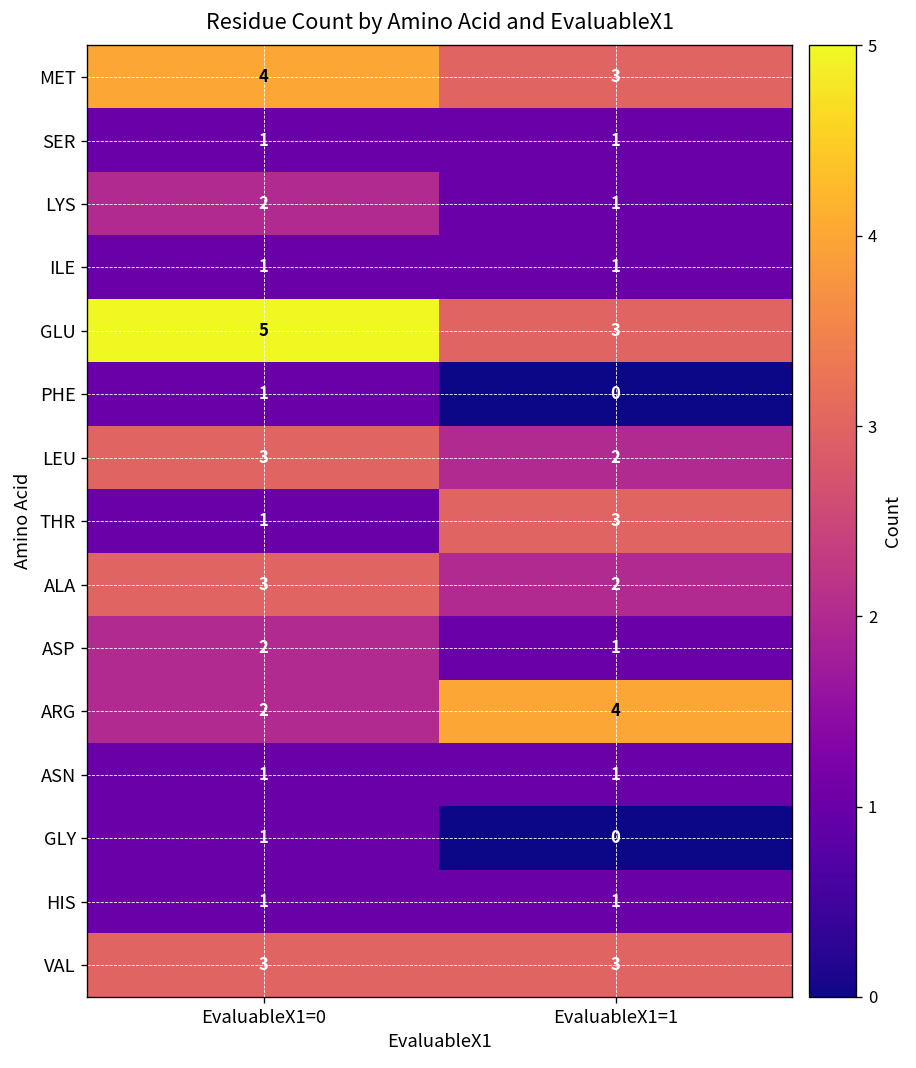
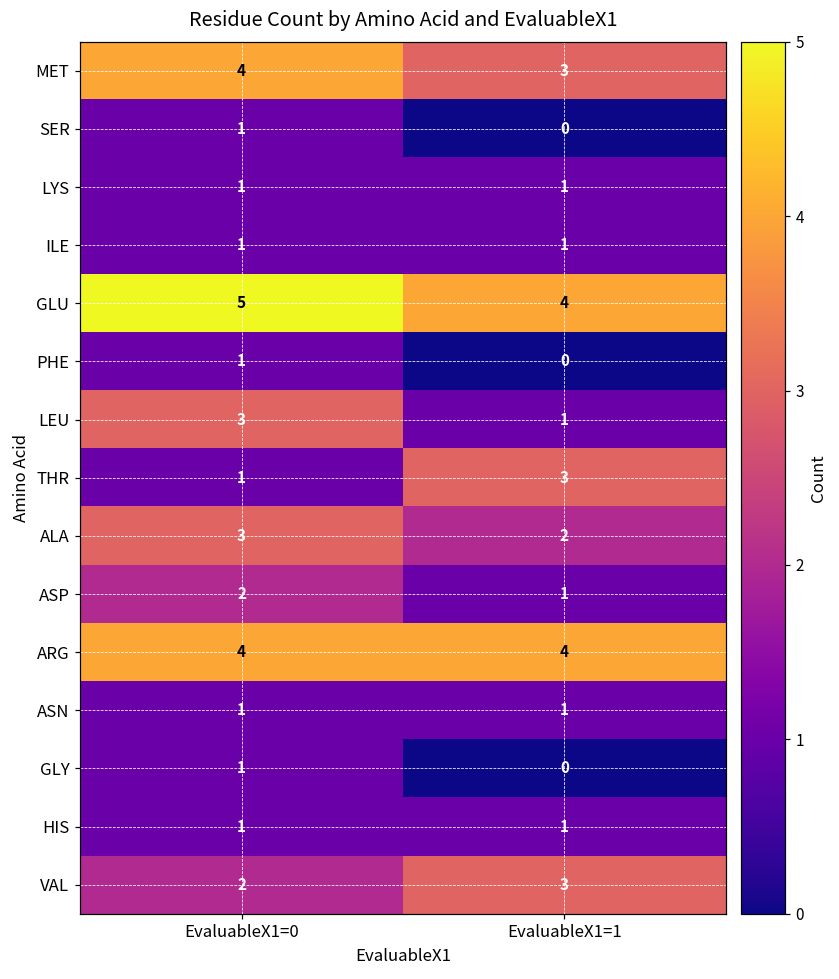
  {
    "MET": {
      "EvaluableX1=0": 4,
      "EvaluableX1=1": 3
    },
    "SER": {
      "EvaluableX1=0": 1,
-     "EvaluableX1=1": 1
+     "EvaluableX1=1": 0
    },
    "LYS": {
-     "EvaluableX1=0": 2,
+     "EvaluableX1=0": 1,
      "EvaluableX1=1": 1
    },
    "ILE": {
      "EvaluableX1=0": 1,
      "EvaluableX1=1": 1
    },
    "GLU": {
      "EvaluableX1=0": 5,
-     "EvaluableX1=1": 3
+     "EvaluableX1=1": 4
    },
    "PHE": {
      "EvaluableX1=0": 1,
      "EvaluableX1=1": 0
    },
    "LEU": {
      "EvaluableX1=0": 3,
-     "EvaluableX1=1": 2
+     "EvaluableX1=1": 1
    },
    "THR": {
      "EvaluableX1=0": 1,
      "EvaluableX1=1": 3
    },
    "ALA": {
      "EvaluableX1=0": 3,
      "EvaluableX1=1": 2
    },
    "ASP": {
      "EvaluableX1=0": 2,
      "EvaluableX1=1": 1
    },
    "ARG": {
-     "EvaluableX1=0": 2,
+     "EvaluableX1=0": 4,
      "EvaluableX1=1": 4
    },
    "ASN": {
      "EvaluableX1=0": 1,
      "EvaluableX1=1": 1
    },
    "GLY": {
      "EvaluableX1=0": 1,
      "EvaluableX1=1": 0
    },
    "HIS": {
      "EvaluableX1=0": 1,
      "EvaluableX1=1": 1
    },
    "VAL": {
-     "EvaluableX1=0": 3,
+     "EvaluableX1=0": 2,
      "EvaluableX1=1": 3
    }
  }
